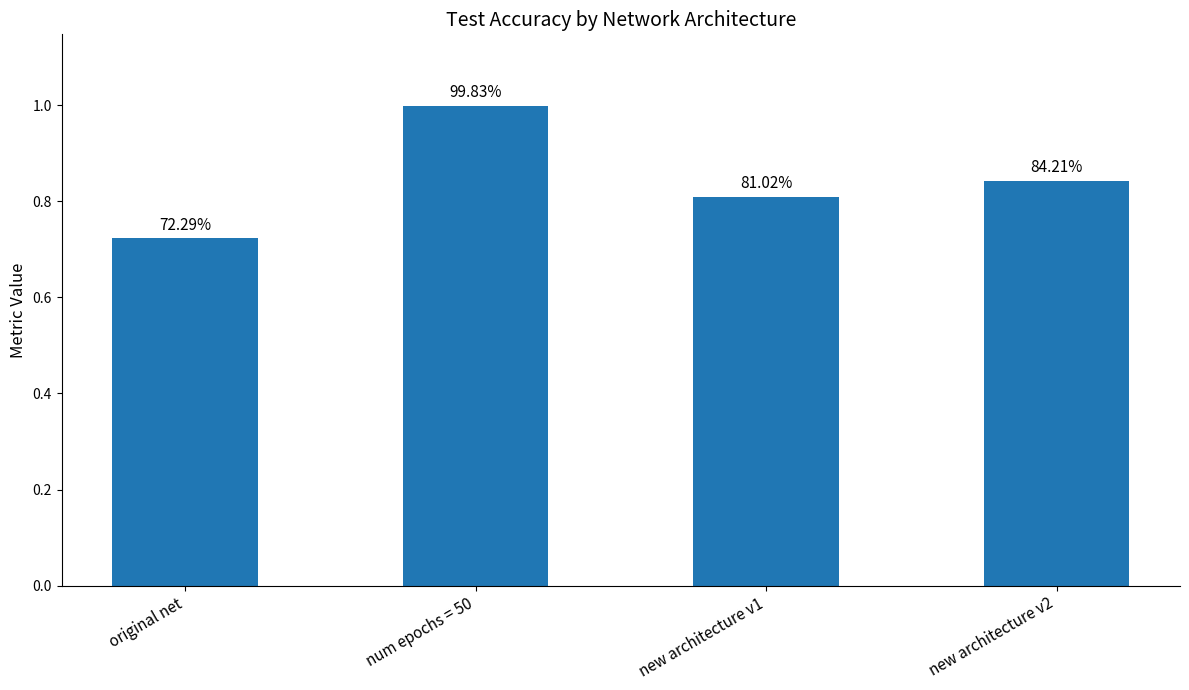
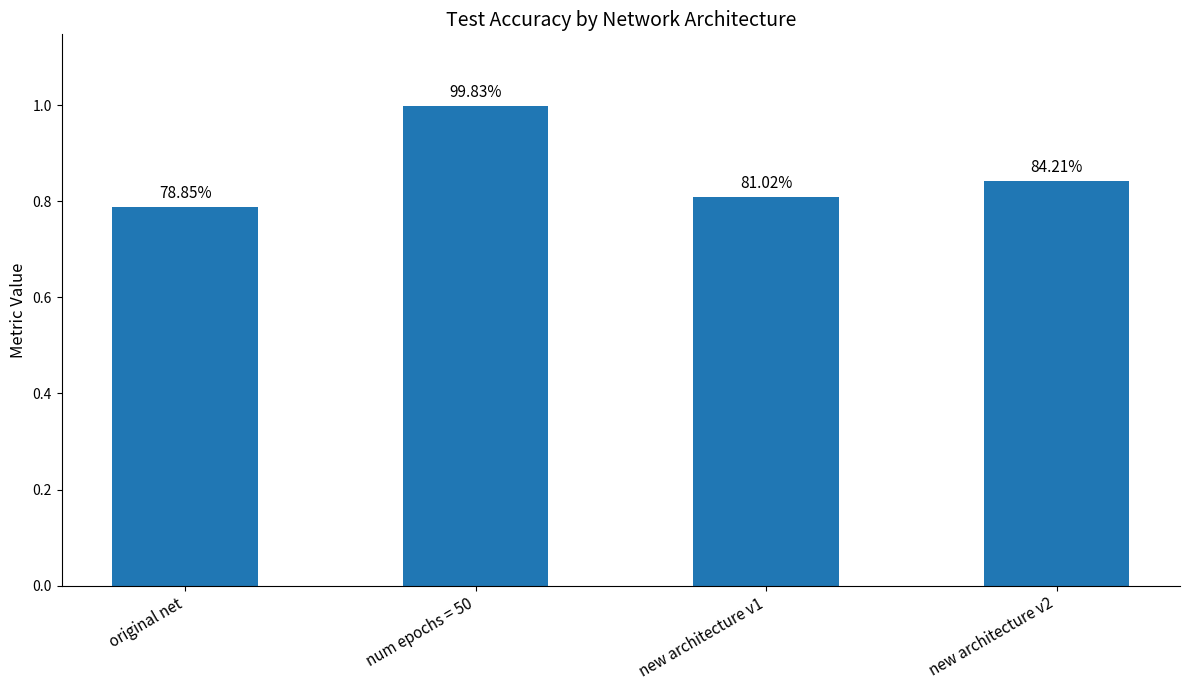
  {
-   "original net": "72.29%",
+   "original net": "78.85%",
    "num epochs = 50": "99.83%",
    "new architecture v1": "81.02%",
    "new architecture v2": "84.21%"
  }
